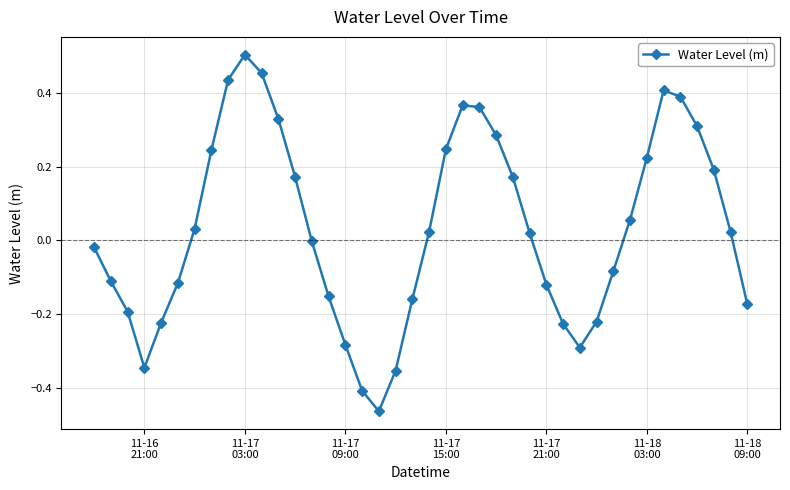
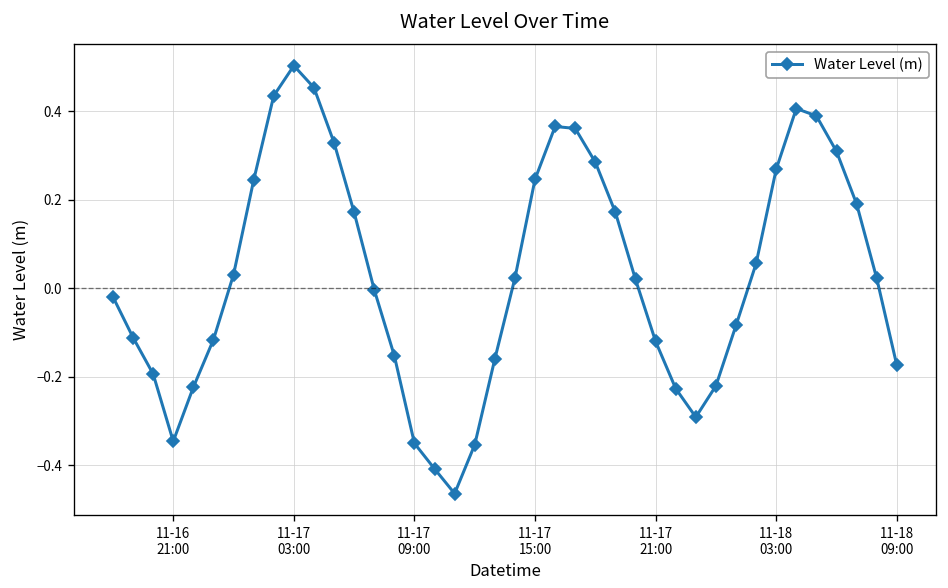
  {
    "11-16 21:00": -0.35,
    "11-17 03:00": 0.50,
-   "11-17 09:00": -0.28,
+   "11-17 09:00": -0.35,
    "11-17 15:00": 0.25,
    "11-17 21:00": -0.12,
-   "11-18 03:00": 0.22,
+   "11-18 03:00": 0.27,
    "11-18 09:00": -0.17
  }
